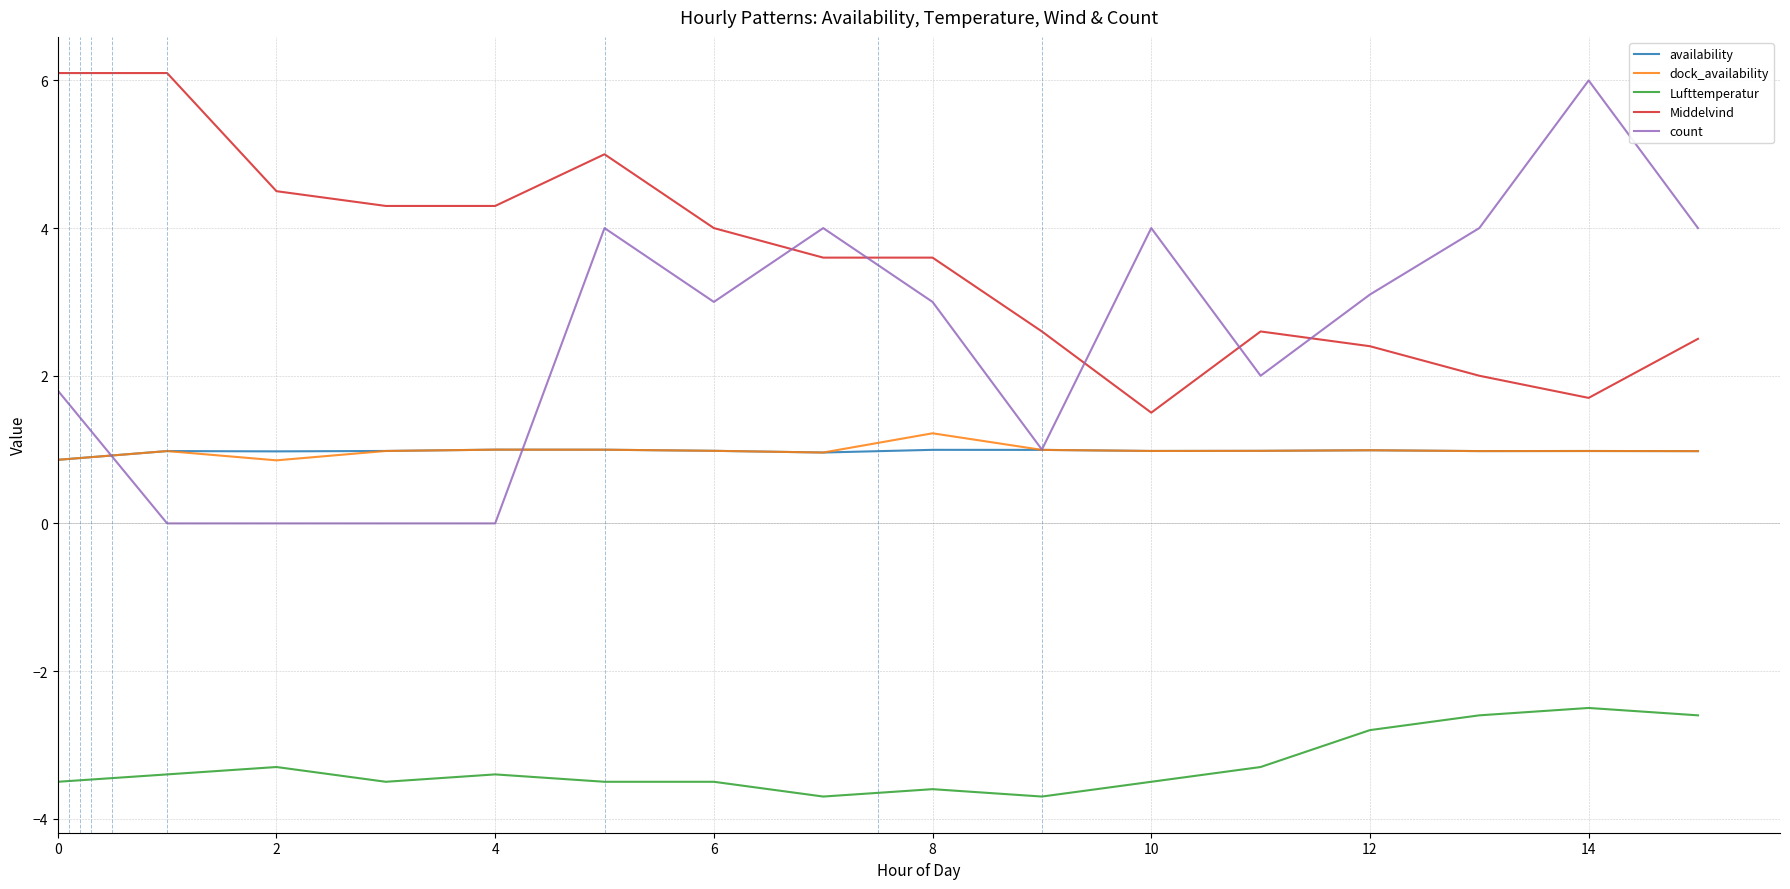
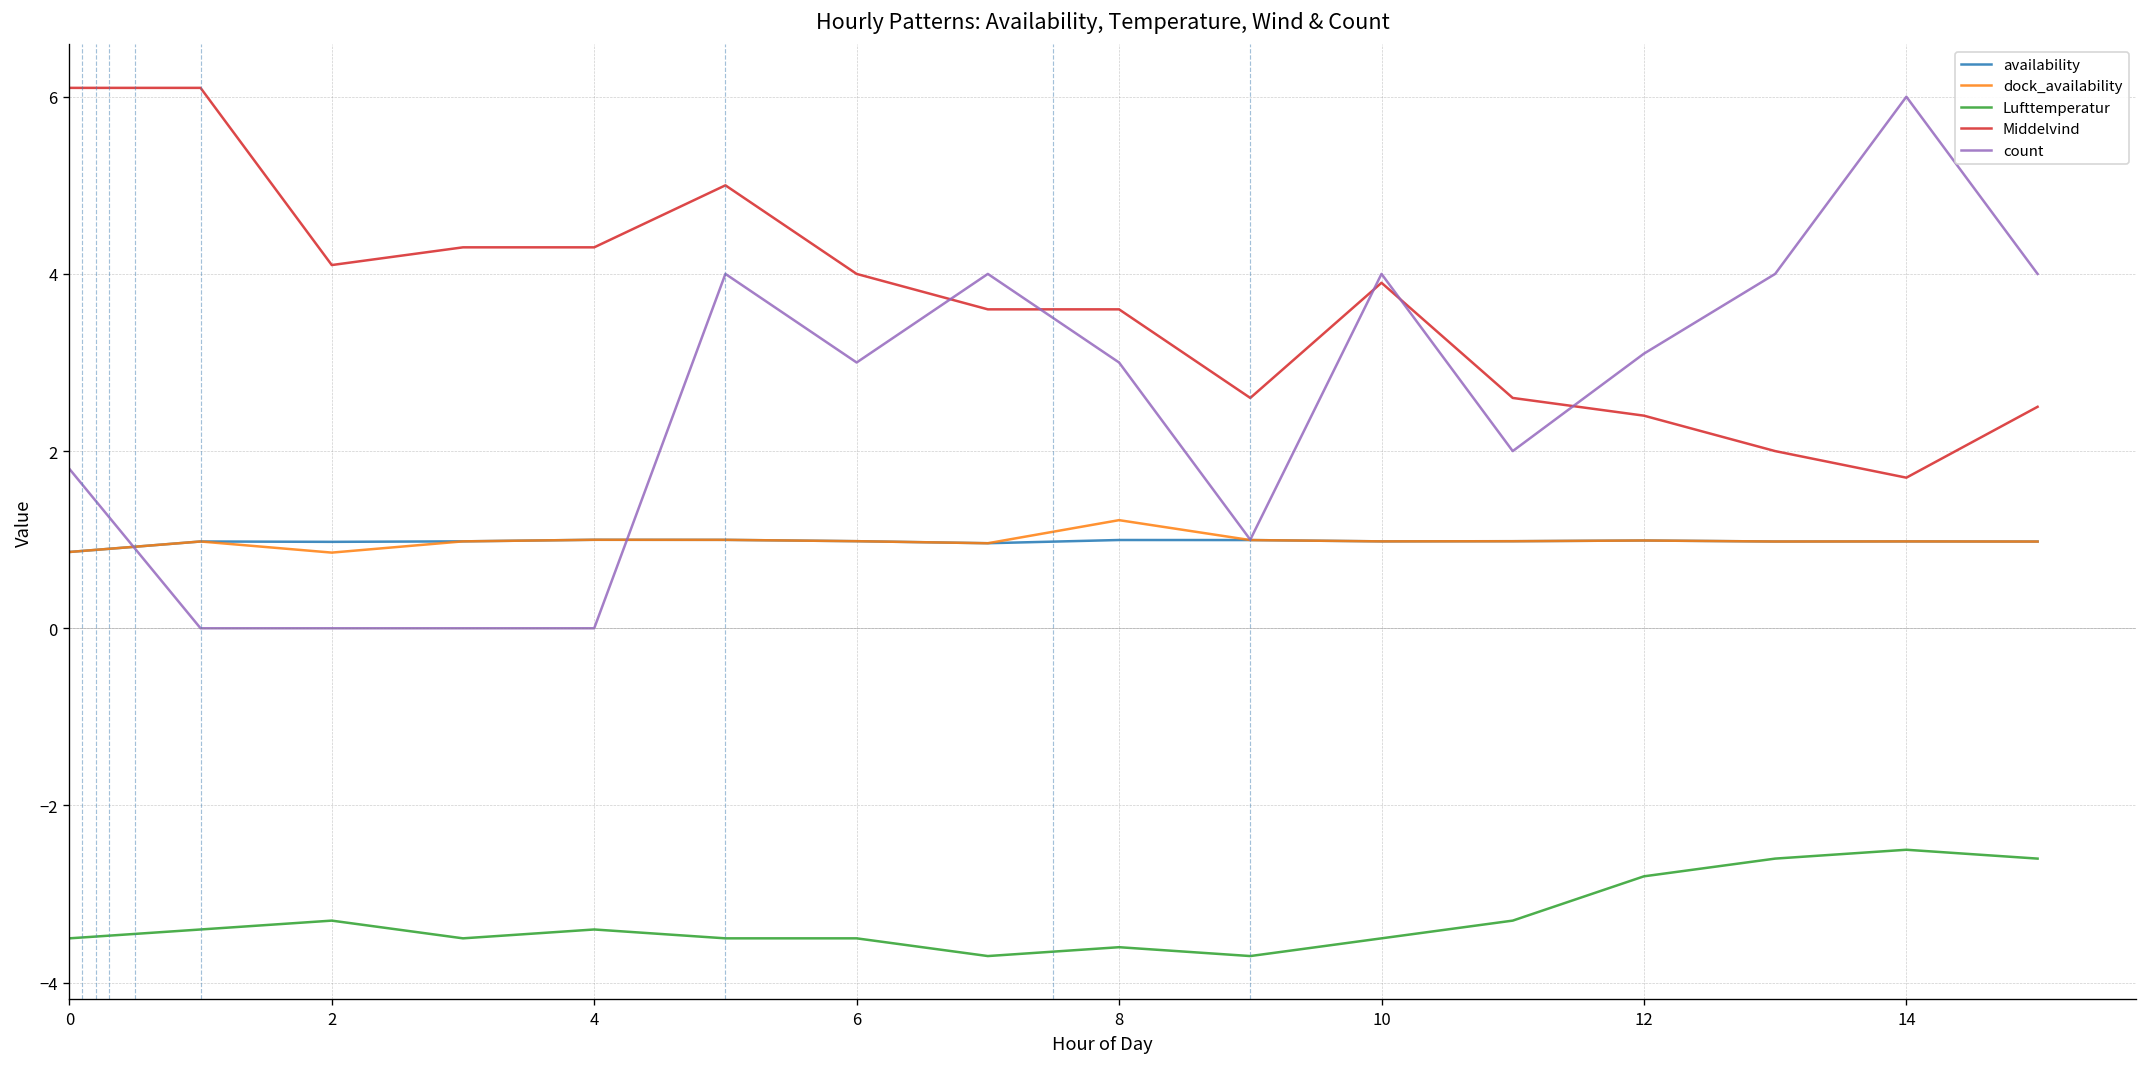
  {
    "availability": {
      "2": 1.0,
      "8": 1.0
    },
    "dock_availability": {
      "2": 0.9,
      "8": 1.2
    },
    "Lufttemperatur": {
      "0": -3.5,
      "2": -3.3,
      "4": -3.4,
      "6": -3.5,
      "8": -3.6,
      "10": -3.5,
      "12": -2.8,
      "14": -2.5
    },
    "Middelvind": {
      "0": 6.1,
-     "2": 4.5,
+     "2": 4.1,
      "4": 4.3,
      "6": 4.0,
      "8": 3.6,
-     "10": 1.5,
+     "10": 3.9,
      "12": 2.4,
      "14": 1.7
    },
    "count": {
      "0": 1.8,
      "2": 0.0,
      "4": 0.0,
      "6": 3.0,
      "8": 3.0,
      "10": 4.0,
      "12": 3.1,
      "14": 6.0
    }
  }
